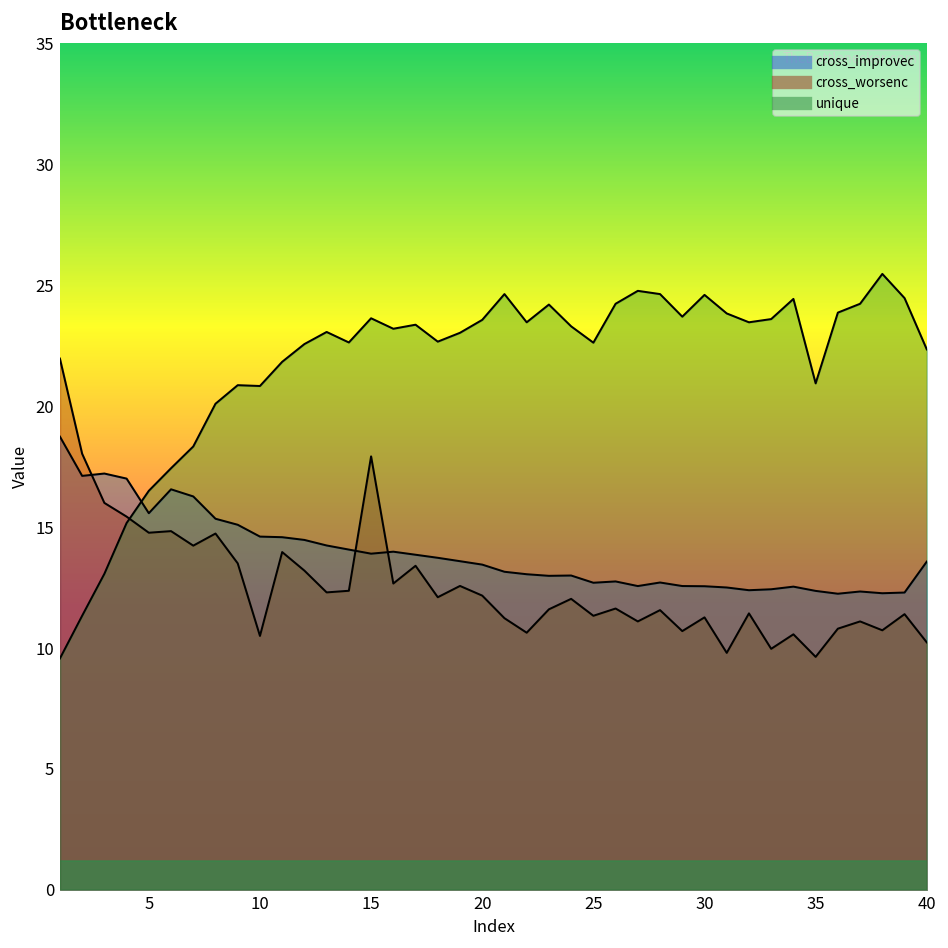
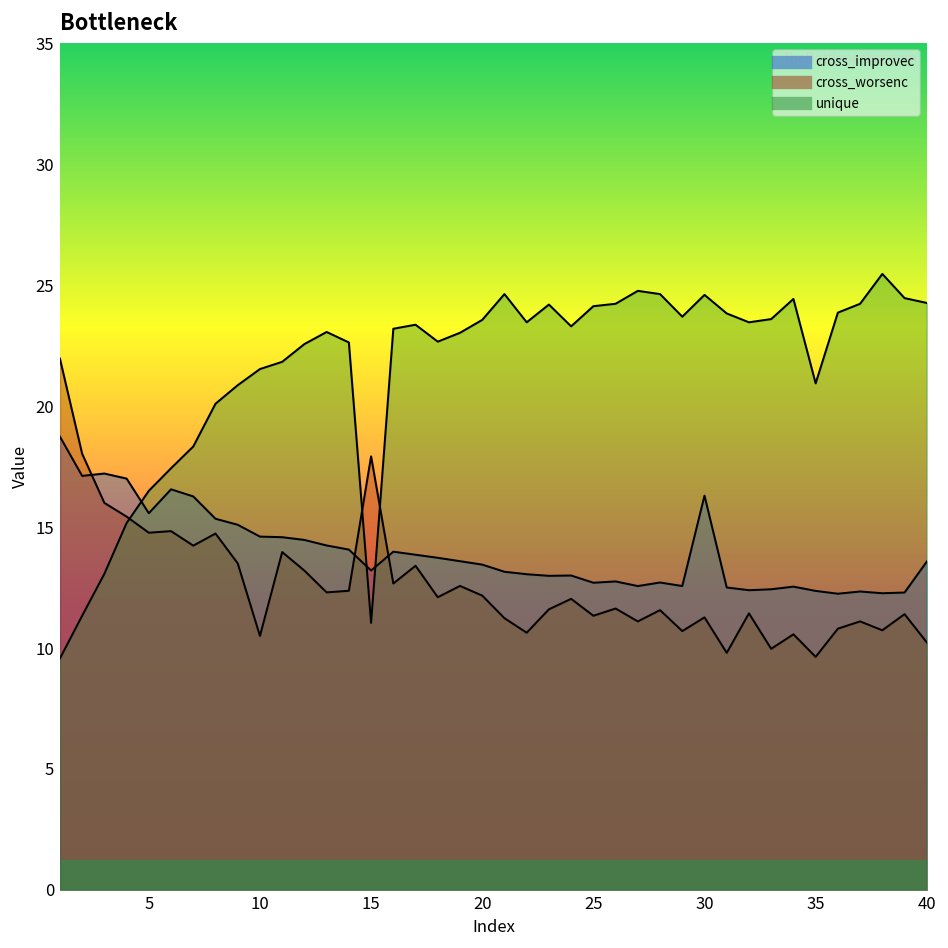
  {
    "cross_improvec": {
      "5": 15.6,
      "10": 14.6,
-     "15": 13.9,
+     "15": 13.2,
      "20": 13.4,
      "25": 12.7,
-     "30": 12.6,
+     "30": 16.3,
      "35": 12.4,
      "40": 13.6
    },
    "cross_worsenc": {
      "5": 14.8,
      "10": 10.5,
      "15": 17.9,
      "20": 12.2,
      "25": 11.3,
      "30": 11.3,
      "35": 9.6,
      "40": 10.2
    },
    "unique": {
      "5": 16.5,
-     "10": 20.8,
-     "15": 23.6,
+     "10": 21.5,
+     "15": 11.0,
      "20": 23.6,
-     "25": 22.6,
+     "25": 24.1,
      "30": 24.6,
      "35": 20.9,
-     "40": 22.3
+     "40": 24.3
    }
  }
